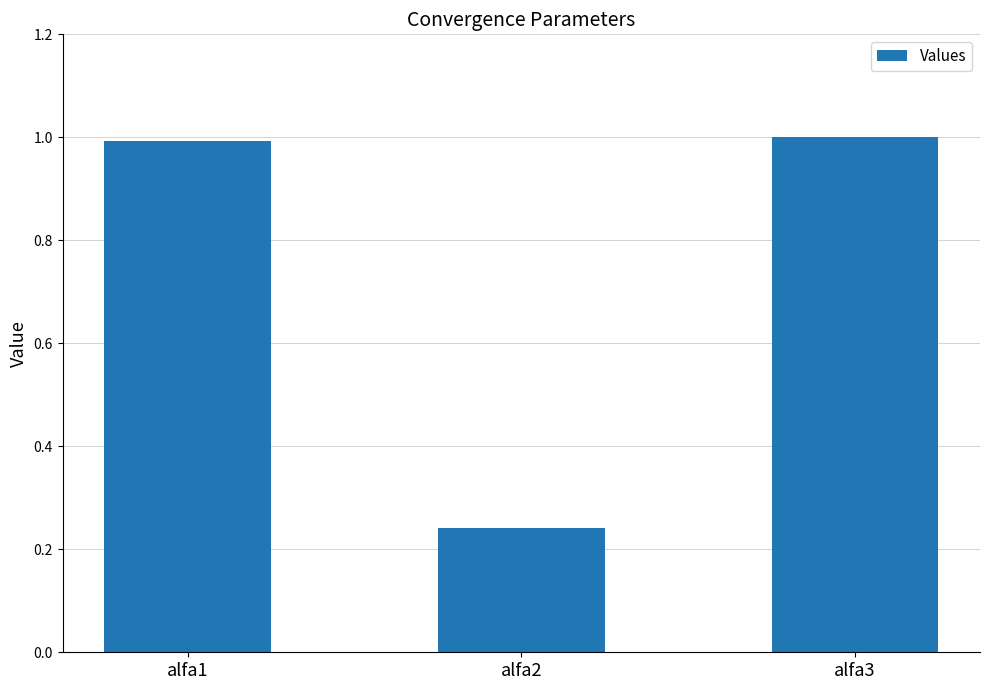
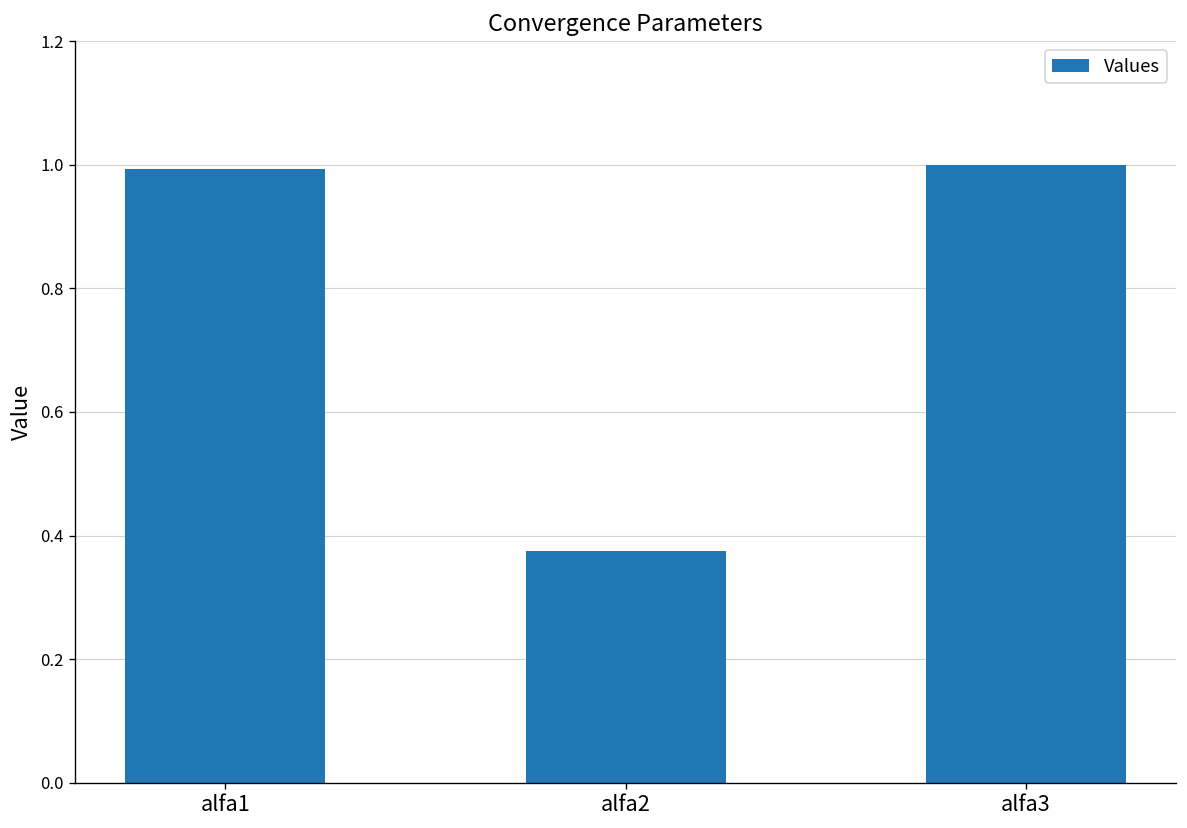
  {
    "alfa1": 0.99,
-   "alfa2": 0.24,
+   "alfa2": 0.38,
    "alfa3": 1.00
  }
